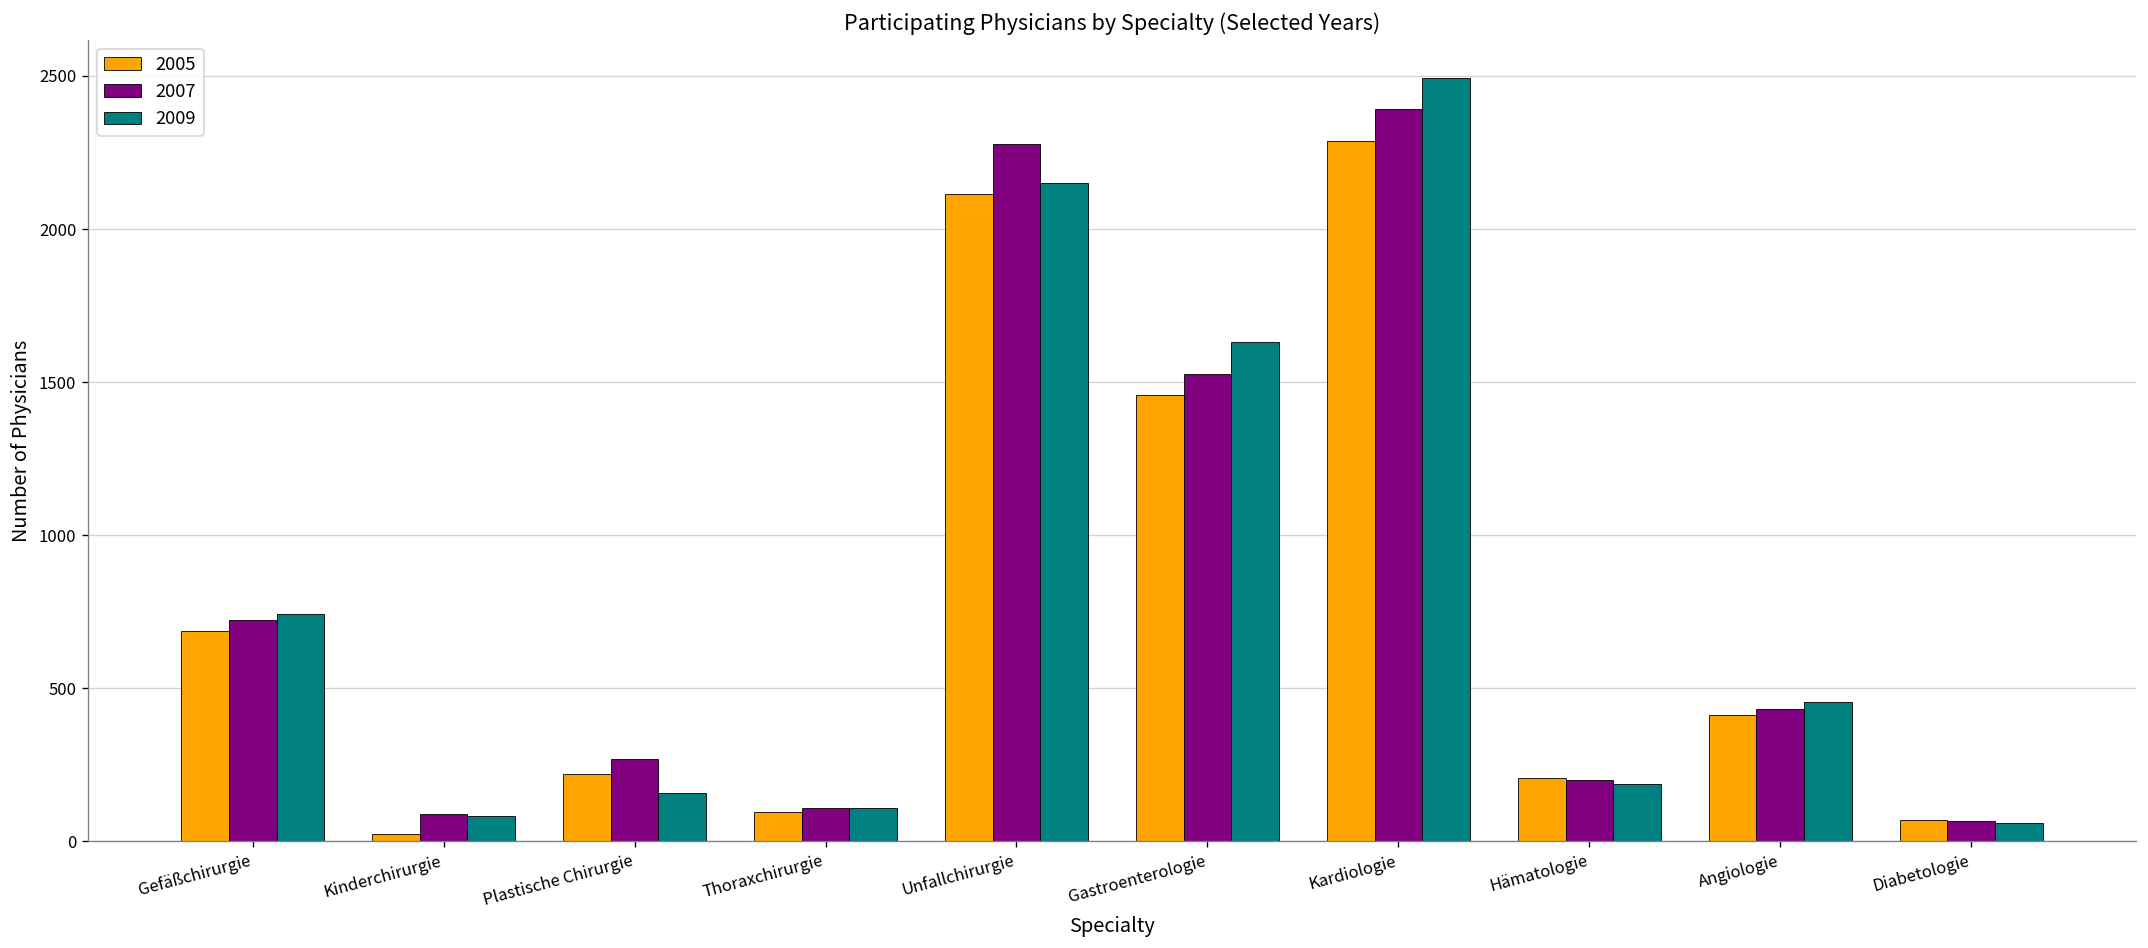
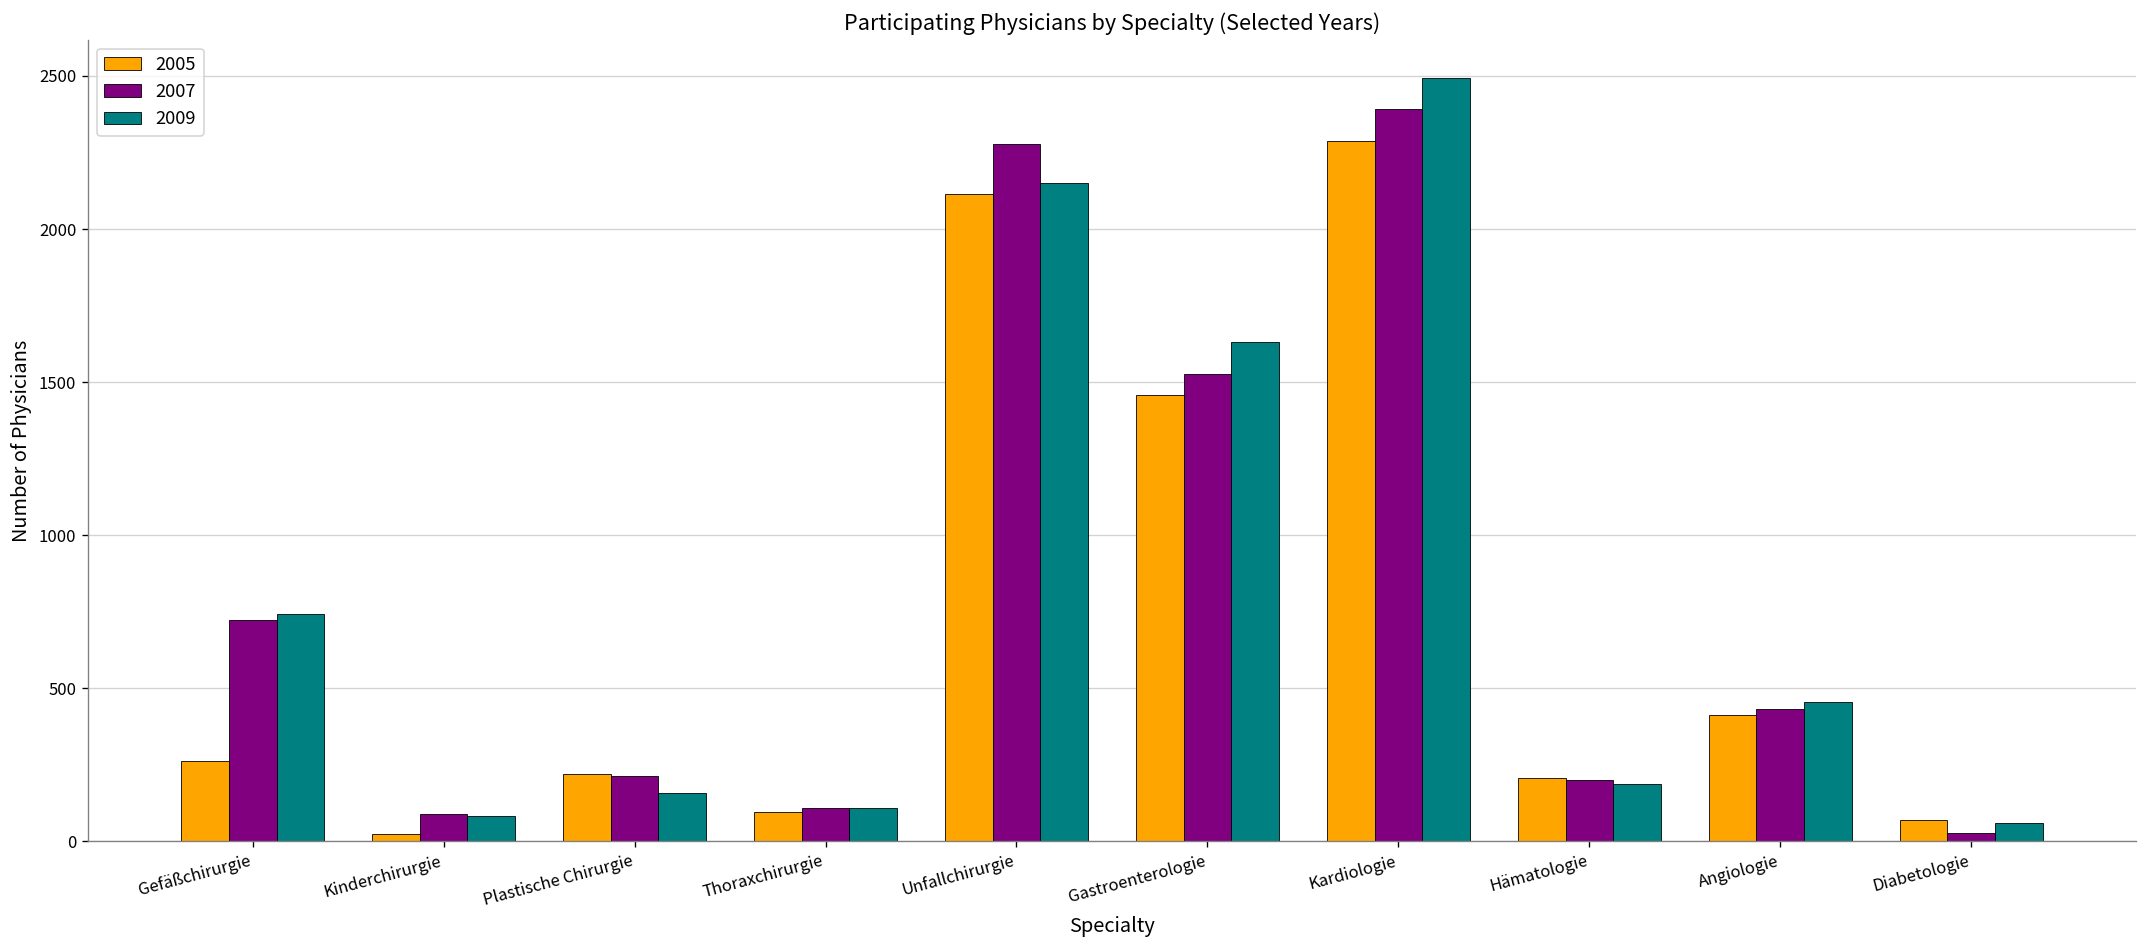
  {
    "2005": {
-     "Gefäßchirurgie": 690,
+     "Gefäßchirurgie": 260,
      "Kinderchirurgie": 20,
      "Plastische Chirurgie": 220,
      "Thoraxchirurgie": 100,
      "Unfallchirurgie": 2110,
      "Gastroenterologie": 1460,
      "Kardiologie": 2290,
      "Hämatologie": 210,
      "Angiologie": 410,
      "Diabetologie": 70
    },
    "2007": {
      "Gefäßchirurgie": 720,
      "Kinderchirurgie": 90,
-     "Plastische Chirurgie": 270,
+     "Plastische Chirurgie": 210,
      "Thoraxchirurgie": 110,
      "Unfallchirurgie": 2280,
      "Gastroenterologie": 1530,
      "Kardiologie": 2390,
      "Hämatologie": 200,
      "Angiologie": 430,
-     "Diabetologie": 70
+     "Diabetologie": 30
    },
    "2009": {
      "Gefäßchirurgie": 740,
      "Kinderchirurgie": 80,
      "Plastische Chirurgie": 160,
      "Thoraxchirurgie": 110,
      "Unfallchirurgie": 2150,
      "Gastroenterologie": 1630,
      "Kardiologie": 2490,
      "Hämatologie": 190,
      "Angiologie": 460,
      "Diabetologie": 60
    }
  }
